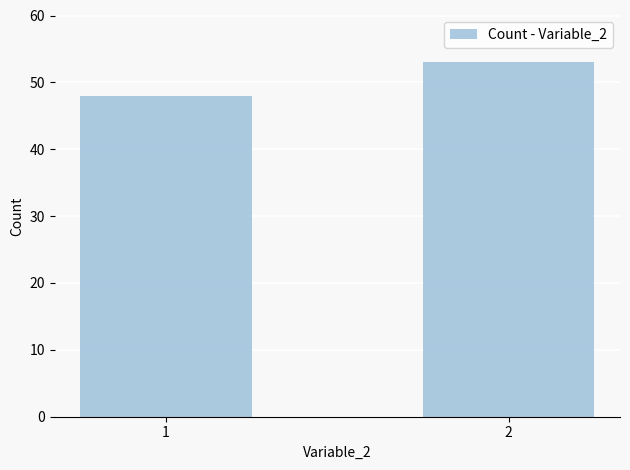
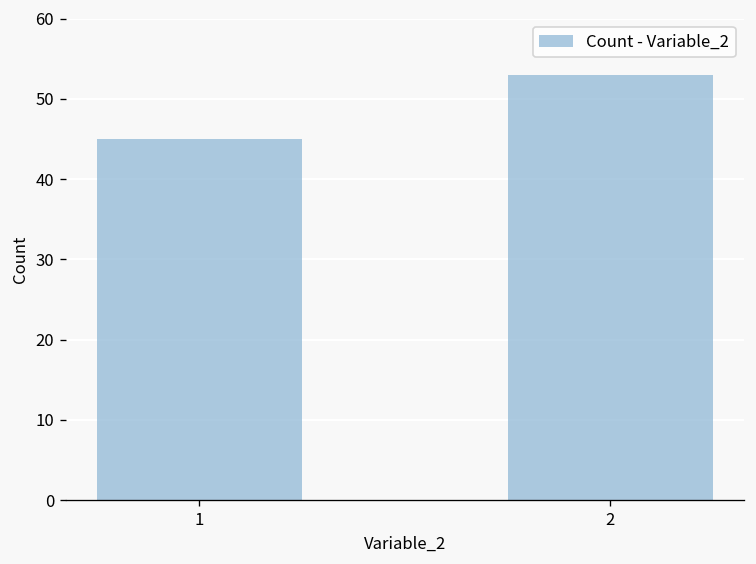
  {
-   "1": 48,
+   "1": 45,
    "2": 53
  }
